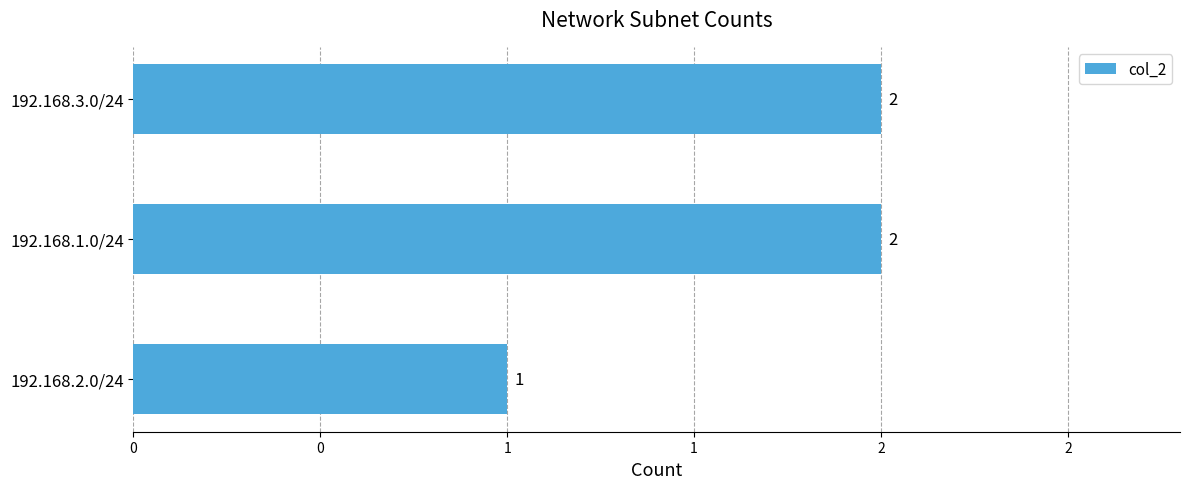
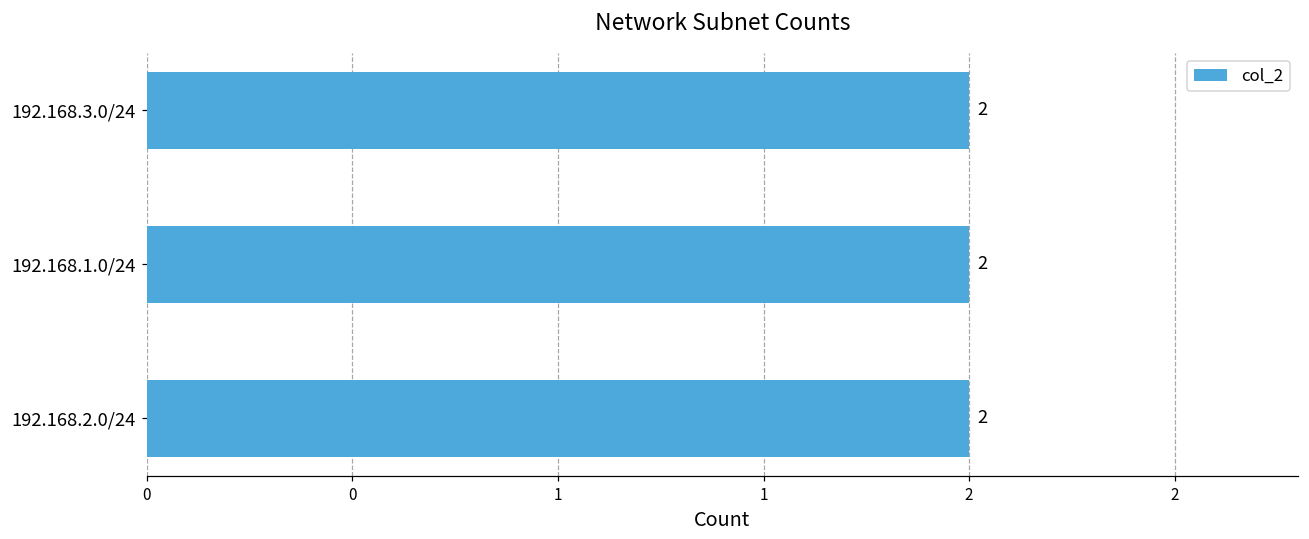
  {
    "192.168.3.0/24": 2,
    "192.168.1.0/24": 2,
-   "192.168.2.0/24": 1
+   "192.168.2.0/24": 2
  }
